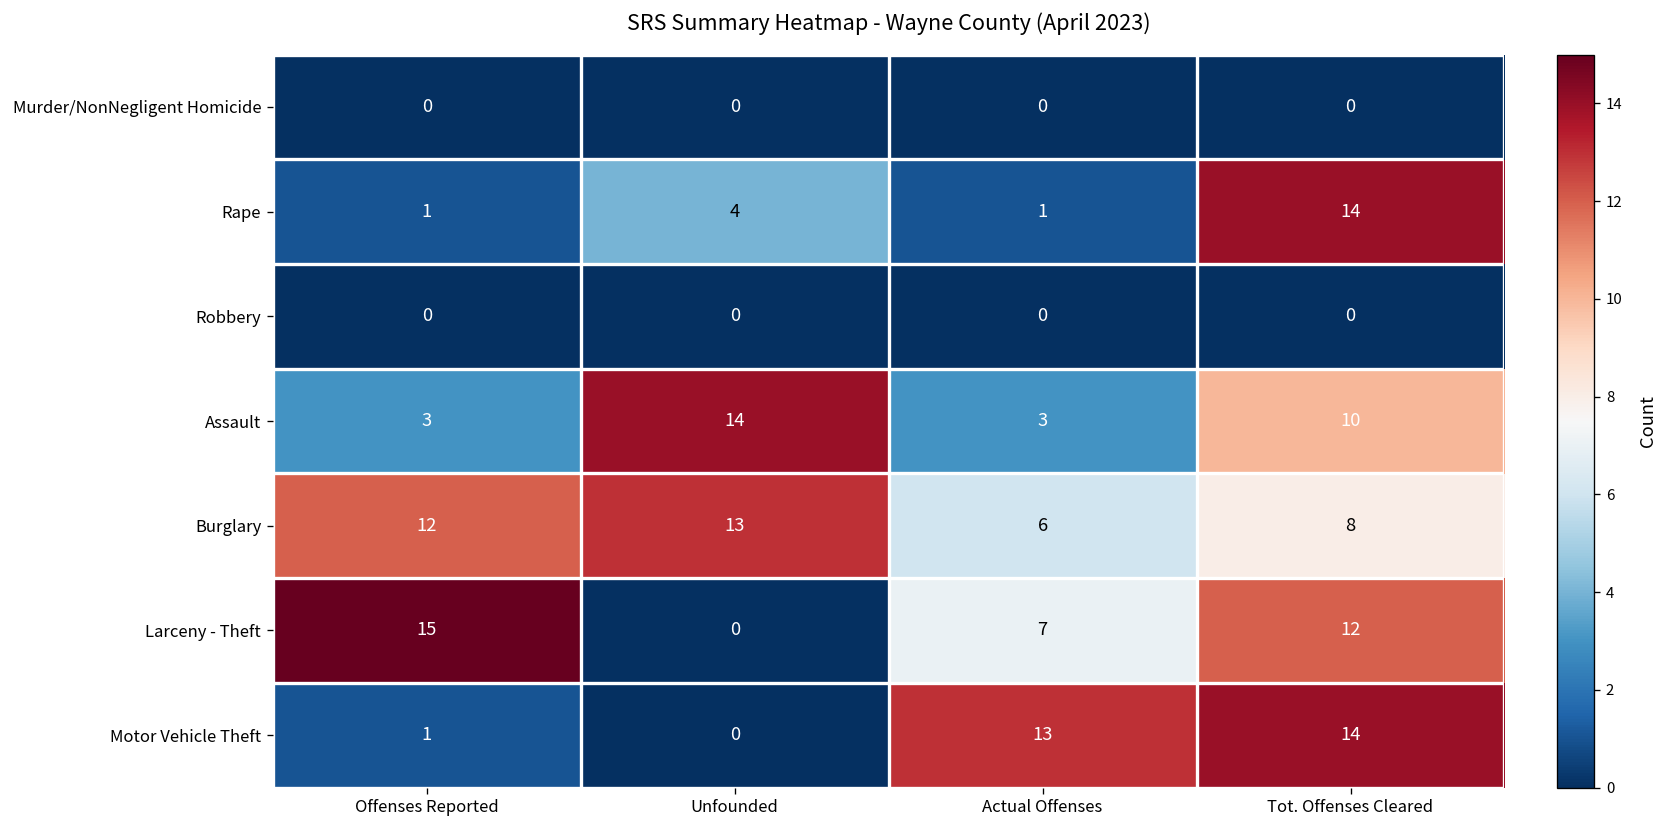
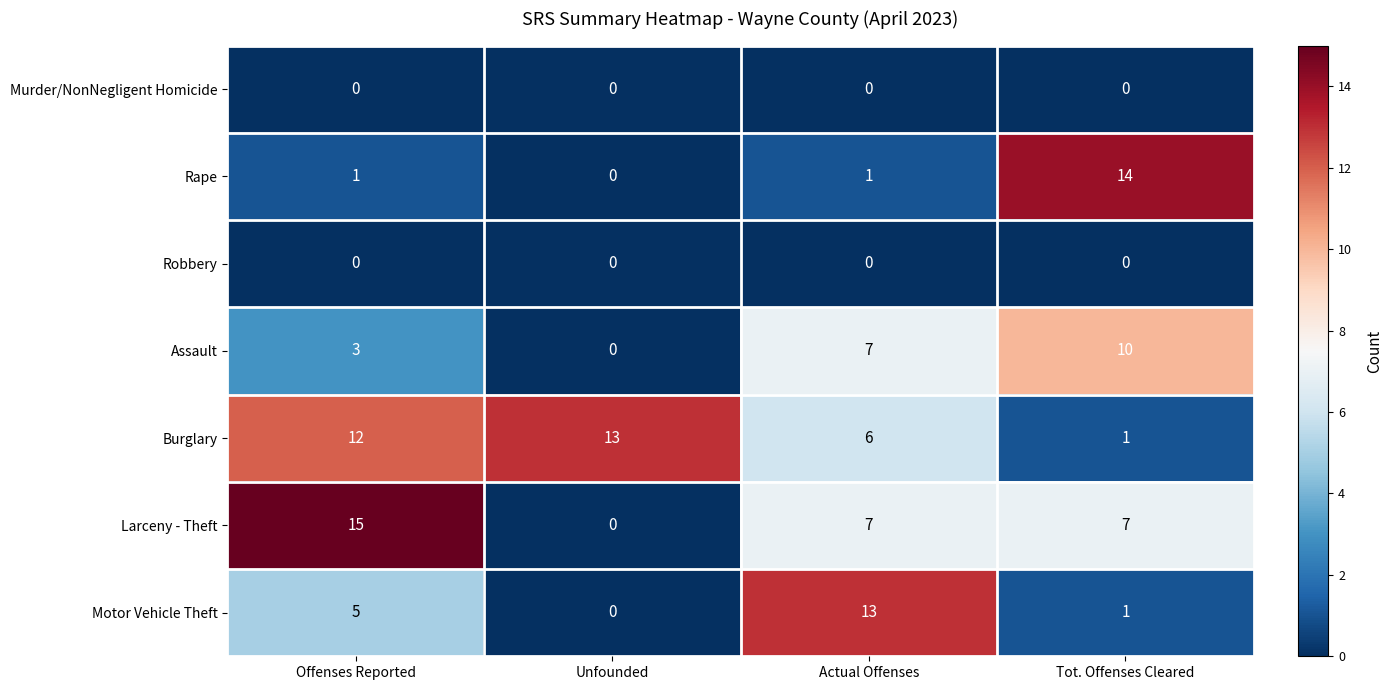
  {
    "Murder/NonNegligent Homicide": {
      "Offenses Reported": 0,
      "Unfounded": 0,
      "Actual Offenses": 0,
      "Tot. Offenses Cleared": 0
    },
    "Rape": {
      "Offenses Reported": 1,
-     "Unfounded": 4,
+     "Unfounded": 0,
      "Actual Offenses": 1,
      "Tot. Offenses Cleared": 14
    },
    "Robbery": {
      "Offenses Reported": 0,
      "Unfounded": 0,
      "Actual Offenses": 0,
      "Tot. Offenses Cleared": 0
    },
    "Assault": {
      "Offenses Reported": 3,
-     "Unfounded": 14,
-     "Actual Offenses": 3,
+     "Unfounded": 0,
+     "Actual Offenses": 7,
      "Tot. Offenses Cleared": 10
    },
    "Burglary": {
      "Offenses Reported": 12,
      "Unfounded": 13,
      "Actual Offenses": 6,
-     "Tot. Offenses Cleared": 8
+     "Tot. Offenses Cleared": 1
    },
    "Larceny - Theft": {
      "Offenses Reported": 15,
      "Unfounded": 0,
      "Actual Offenses": 7,
-     "Tot. Offenses Cleared": 12
+     "Tot. Offenses Cleared": 7
    },
    "Motor Vehicle Theft": {
-     "Offenses Reported": 1,
+     "Offenses Reported": 5,
      "Unfounded": 0,
      "Actual Offenses": 13,
-     "Tot. Offenses Cleared": 14
+     "Tot. Offenses Cleared": 1
    }
  }
